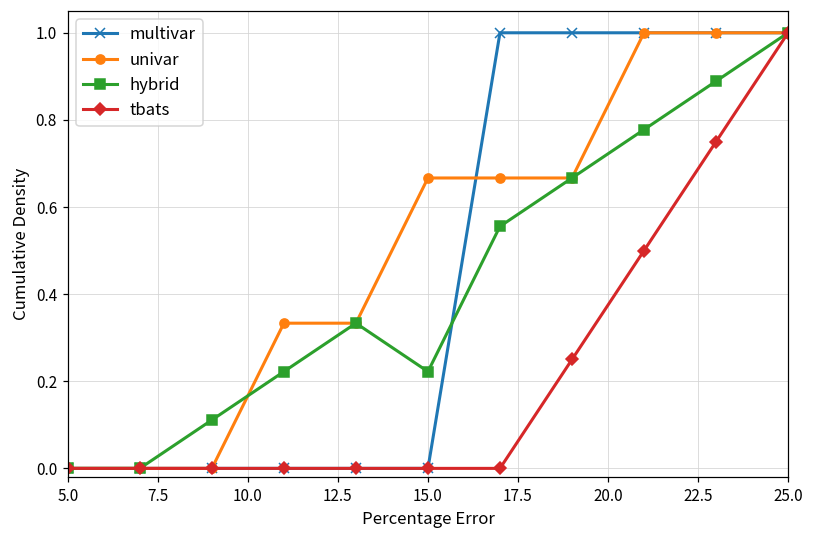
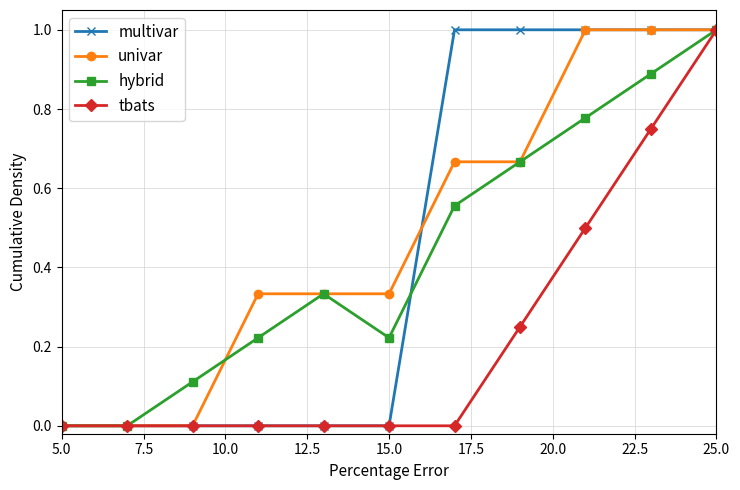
  {
    "univar": {
-     "15.0": 0.67
+     "15.0": 0.33
    },
    "hybrid": {
      "15.0": 0.22
    }
  }
